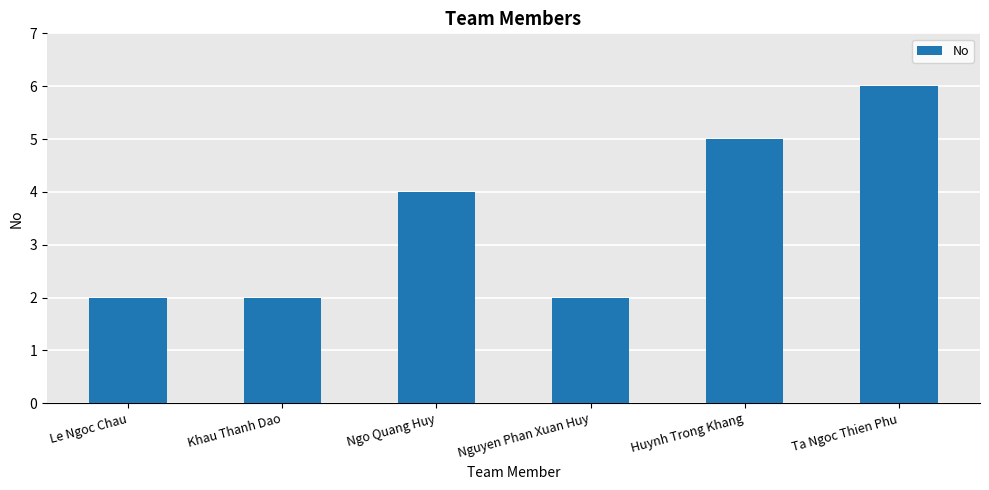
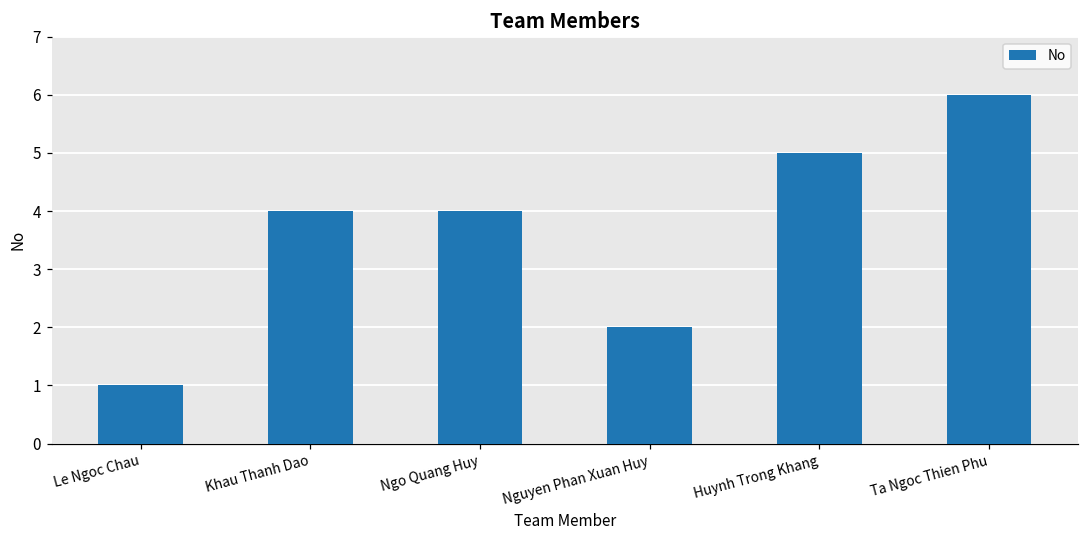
  {
-   "Le Ngoc Chau": 2,
-   "Khau Thanh Dao": 2,
+   "Le Ngoc Chau": 1,
+   "Khau Thanh Dao": 4,
    "Ngo Quang Huy": 4,
    "Nguyen Phan Xuan Huy": 2,
    "Huynh Trong Khang": 5,
    "Ta Ngoc Thien Phu": 6
  }
